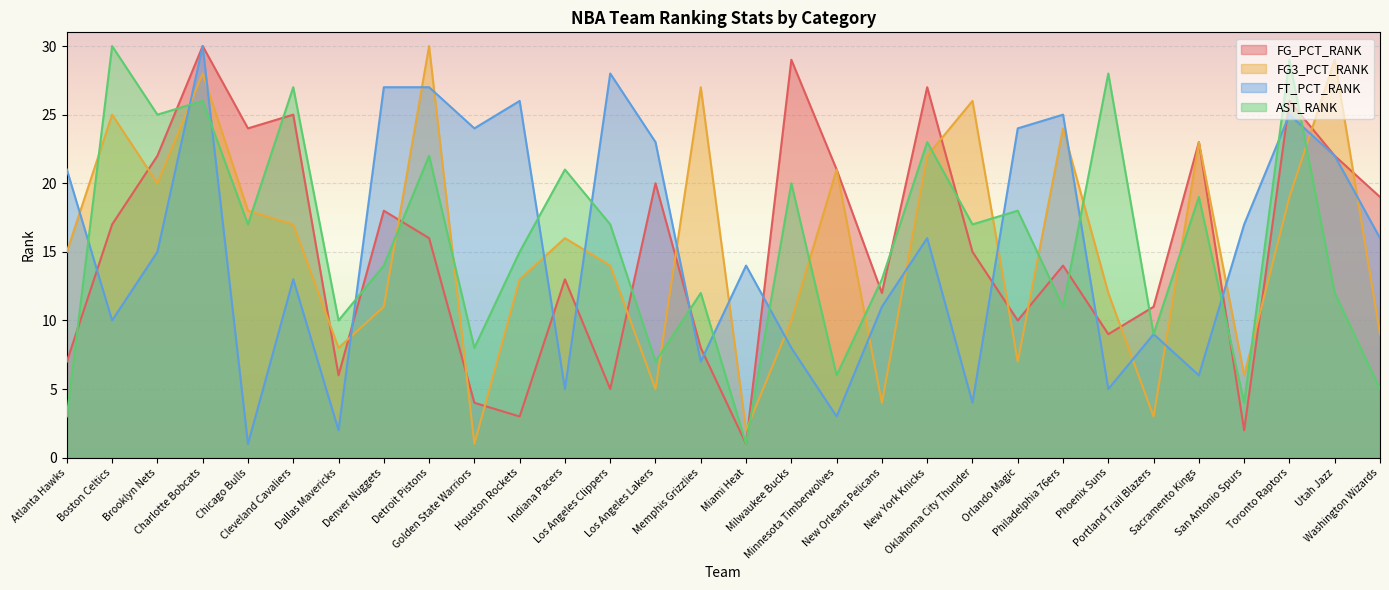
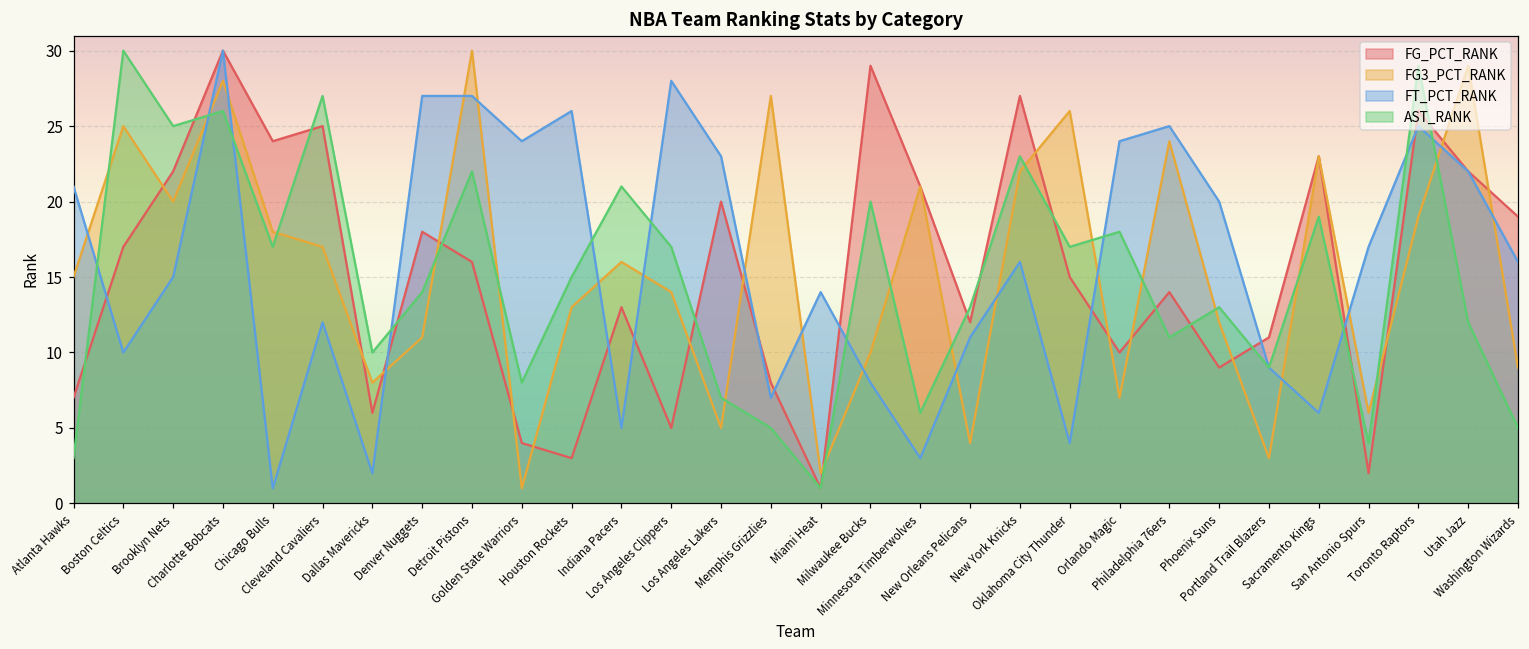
  {
    "FT_PCT_RANK": {
      "Atlanta Hawks": 21,
      "Boston Celtics": 10,
      "Brooklyn Nets": 15,
      "Chicago Bulls": 1,
-     "Cleveland Cavaliers": 13,
+     "Cleveland Cavaliers": 12,
      "Dallas Mavericks": 2,
      "Denver Nuggets": 27,
      "Detroit Pistons": 27,
      "Golden State Warriors": 24,
      "Houston Rockets": 26,
      "Indiana Pacers": 5,
      "Los Angeles Clippers": 28,
      "Los Angeles Lakers": 23,
      "Memphis Grizzlies": 7,
      "Miami Heat": 14,
      "Milwaukee Bucks": 8,
      "Minnesota Timberwolves": 3,
      "New Orleans Pelicans": 11,
      "New York Knicks": 16,
      "Oklahoma City Thunder": 4,
      "Orlando Magic": 24,
      "Philadelphia 76ers": 25,
-     "Phoenix Suns": 5,
+     "Phoenix Suns": 20,
      "Sacramento Kings": 6,
      "San Antonio Spurs": 17,
      "Washington Wizards": 16
    },
    "AST_RANK": {
      "Atlanta Hawks": 3,
      "Boston Celtics": 30,
      "Brooklyn Nets": 25,
      "Charlotte Bobcats": 26,
      "Chicago Bulls": 17,
      "Cleveland Cavaliers": 27,
      "Dallas Mavericks": 10,
      "Denver Nuggets": 14,
      "Detroit Pistons": 22,
      "Golden State Warriors": 8,
      "Houston Rockets": 15,
      "Indiana Pacers": 21,
      "Los Angeles Clippers": 17,
      "Los Angeles Lakers": 7,
-     "Memphis Grizzlies": 12,
+     "Memphis Grizzlies": 5,
      "Milwaukee Bucks": 20,
      "Minnesota Timberwolves": 6,
      "New Orleans Pelicans": 13,
      "New York Knicks": 23,
      "Oklahoma City Thunder": 17,
      "Orlando Magic": 18,
      "Philadelphia 76ers": 11,
-     "Phoenix Suns": 28,
+     "Phoenix Suns": 13,
      "Sacramento Kings": 19,
      "San Antonio Spurs": 4,
      "Utah Jazz": 12,
      "Washington Wizards": 5
    }
  }
